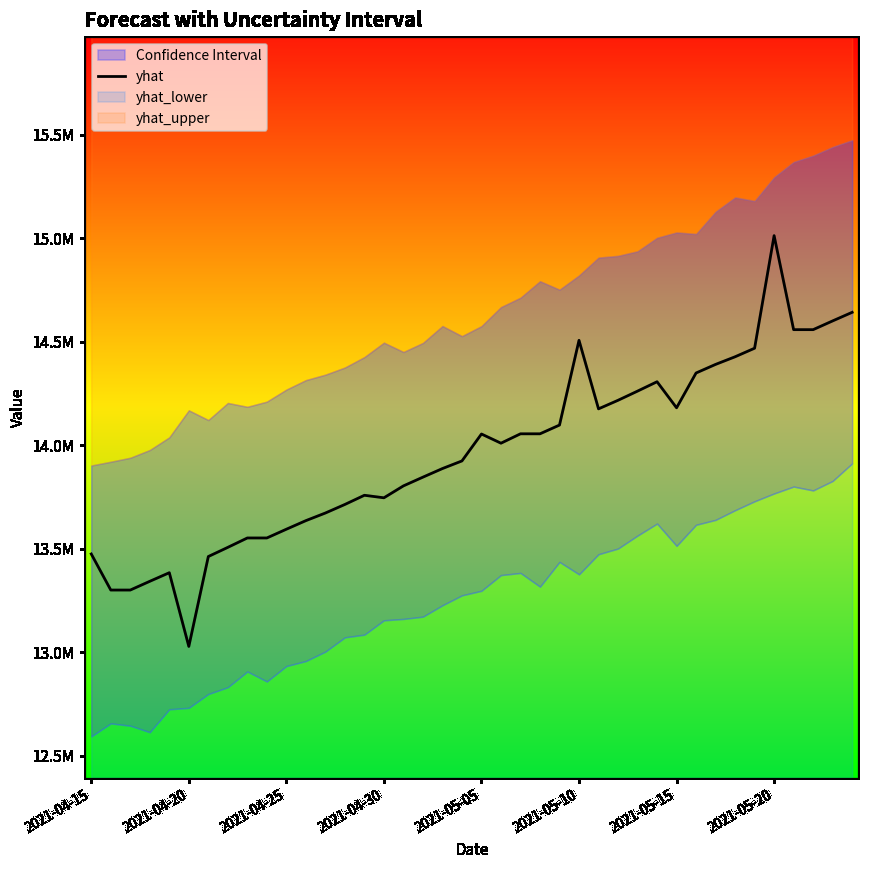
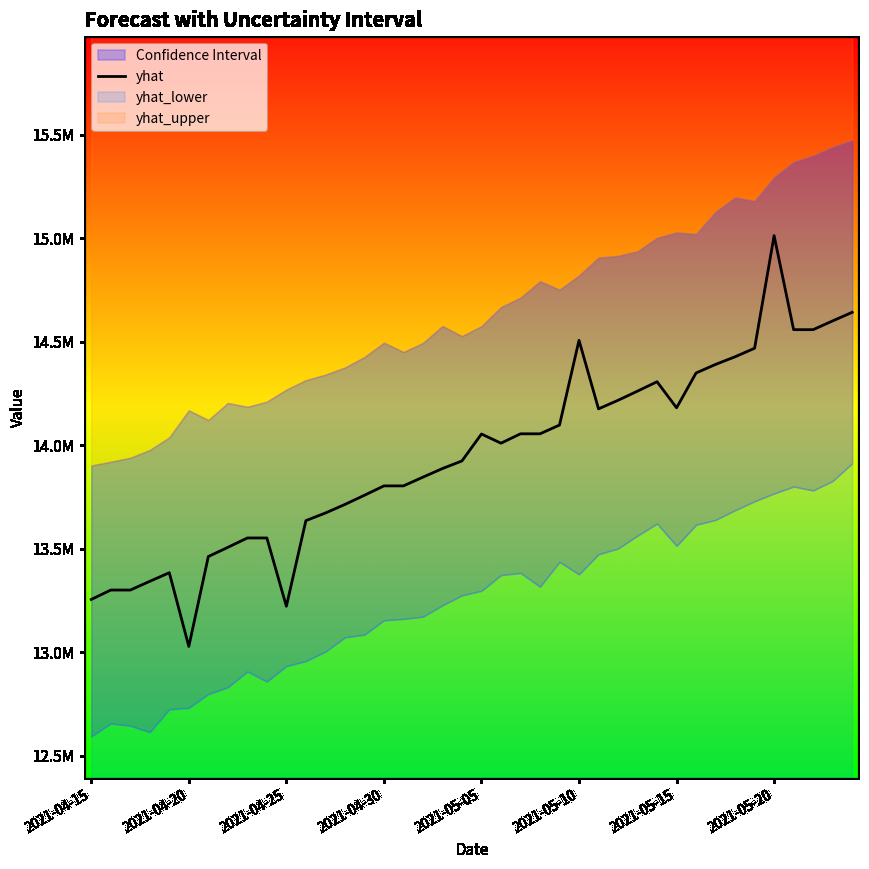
  {
    "yhat": {
-     "2021-04-15": 13470000,
+     "2021-04-15": 13260000,
      "2021-04-20": 13030000,
-     "2021-04-25": 13590000,
-     "2021-04-30": 13750000,
+     "2021-04-25": 13220000,
+     "2021-04-30": 13800000,
      "2021-05-05": 14050000,
      "2021-05-10": 14510000,
      "2021-05-15": 14180000,
      "2021-05-20": 15010000
    },
    "yhat_lower": {
      "2021-04-15": 12590000,
      "2021-04-20": 12730000,
      "2021-04-25": 12930000,
      "2021-04-30": 13150000,
      "2021-05-05": 13300000,
      "2021-05-10": 13380000,
      "2021-05-15": 13510000,
      "2021-05-20": 13770000
    },
    "yhat_upper": {
      "2021-04-15": 2070000,
      "2021-04-20": 1810000,
      "2021-04-25": 1710000,
      "2021-04-30": 1480000,
      "2021-05-05": 1400000,
      "2021-05-10": 1150000,
      "2021-05-15": 950000,
      "2021-05-20": 680000
    }
  }
